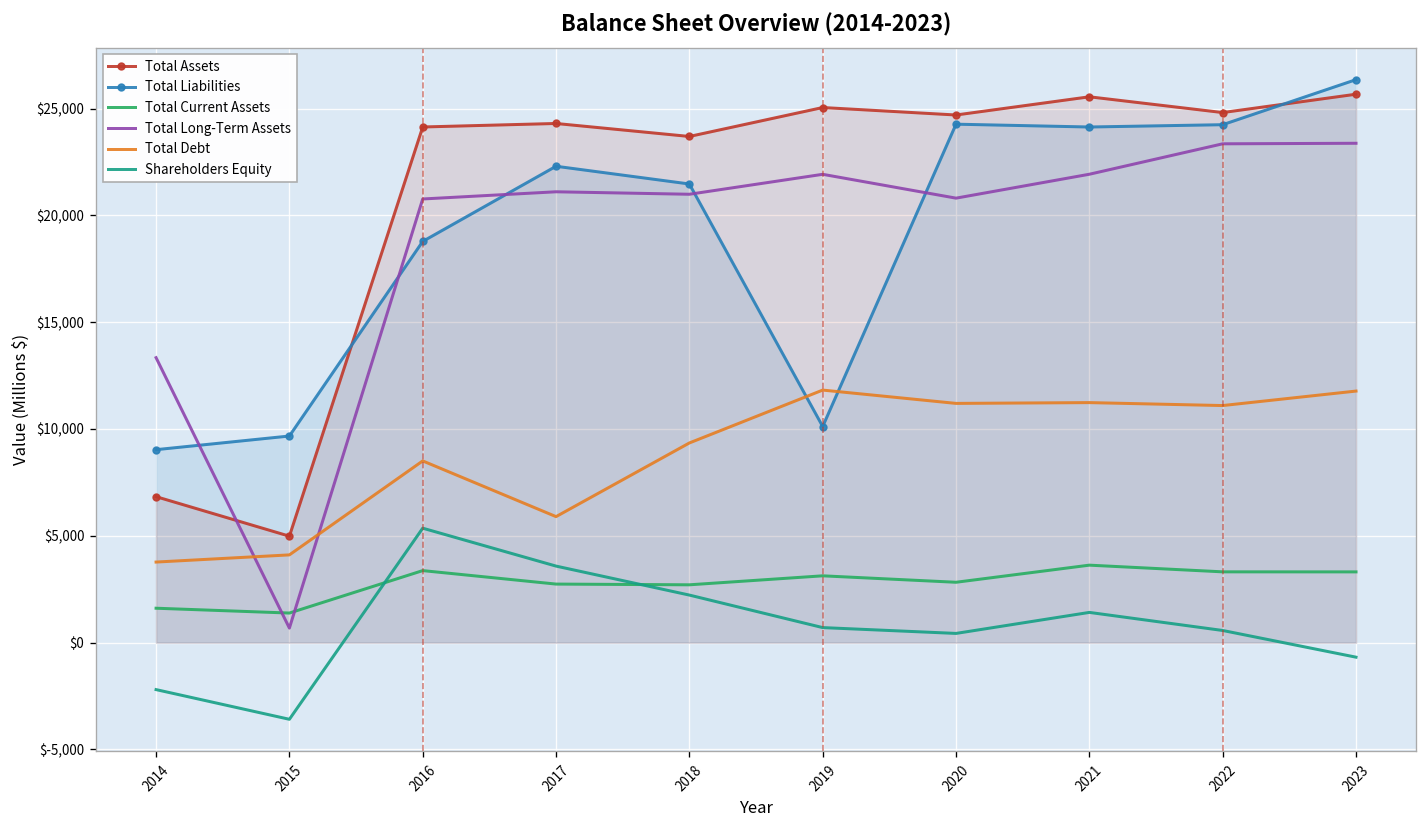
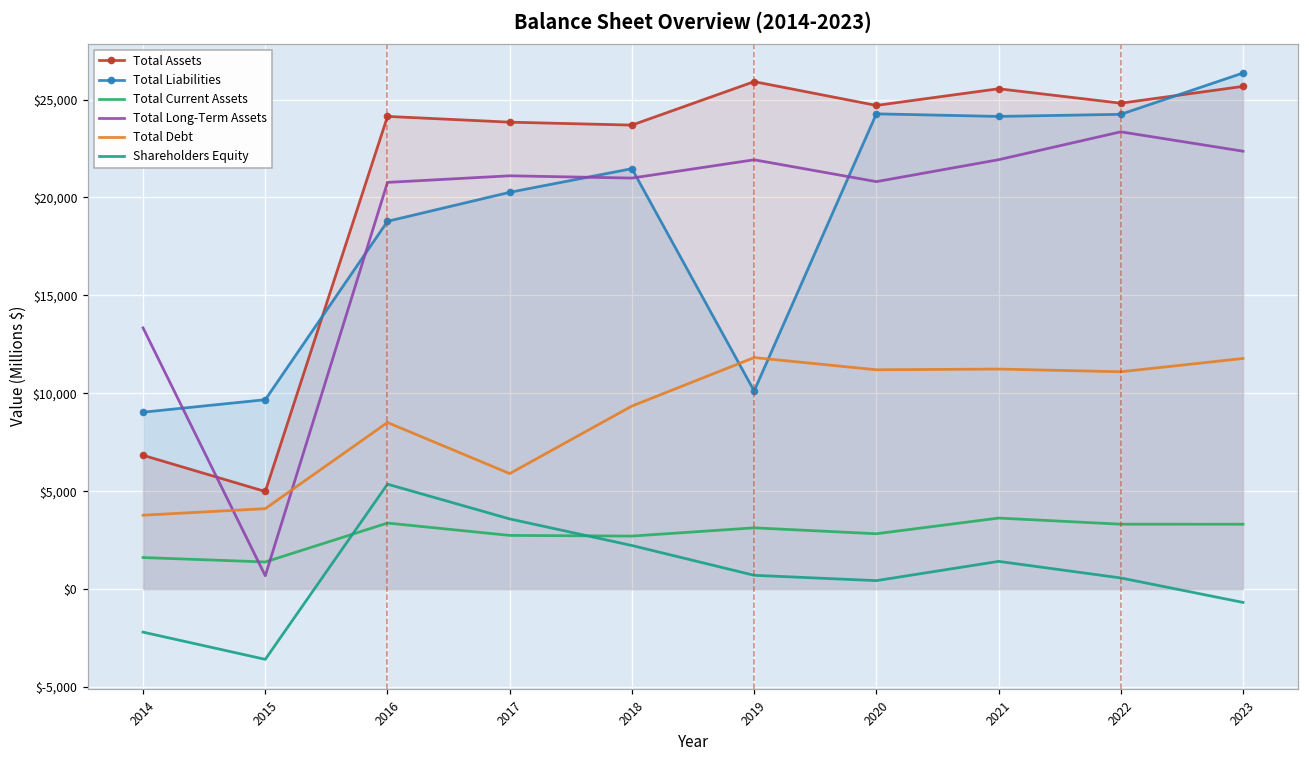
  {
    "Total Assets": {
      "2014": "$6,800",
      "2015": "$5,000",
      "2016": "$24,100",
-     "2017": "$24,300",
+     "2017": "$23,800",
      "2018": "$23,700",
-     "2019": "$25,100",
+     "2019": "$25,900",
      "2020": "$24,700",
      "2021": "$25,600",
      "2022": "$24,800",
      "2023": "$25,700"
    },
    "Total Liabilities": {
      "2014": "$9,000",
      "2015": "$9,700",
      "2016": "$18,800",
-     "2017": "$22,300",
+     "2017": "$20,300",
      "2018": "$21,500",
      "2019": "$10,100",
      "2020": "$24,300",
      "2021": "$24,100",
      "2022": "$24,200",
      "2023": "$26,400"
    },
    "Total Long-Term Assets": {
      "2014": "$13,300",
      "2015": "$700",
      "2016": "$20,800",
      "2017": "$21,100",
      "2018": "$21,000",
      "2019": "$21,900",
      "2020": "$20,800",
      "2021": "$21,900",
      "2022": "$23,400",
-     "2023": "$23,400"
+     "2023": "$22,400"
    },
    "Total Debt": {
      "2014": "$3,800",
      "2015": "$4,100",
      "2016": "$8,500",
      "2017": "$5,900",
      "2018": "$9,300",
      "2019": "$11,800",
      "2020": "$11,200",
      "2021": "$11,200",
      "2022": "$11,100",
      "2023": "$11,800"
    }
  }
